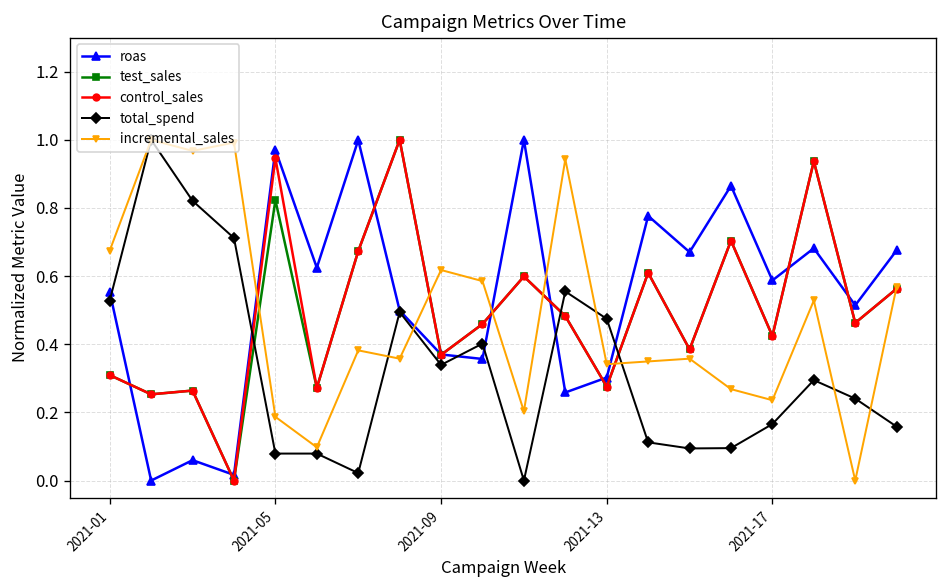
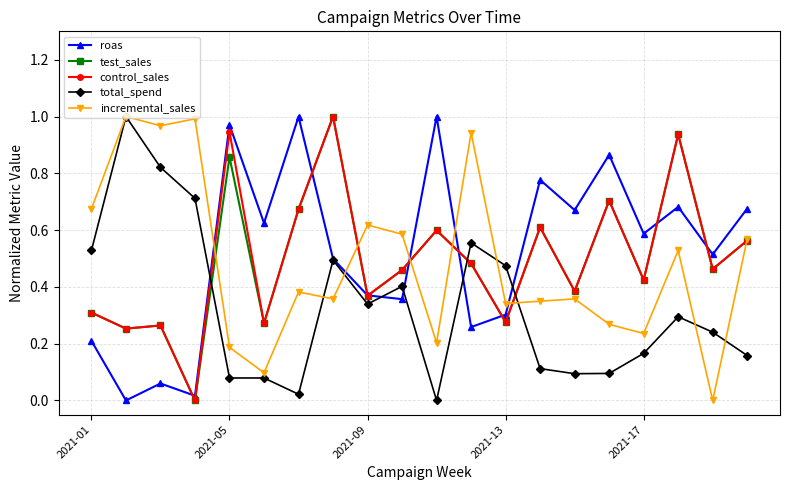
  {
    "roas": {
-     "2021-01": 0.55,
+     "2021-01": 0.21,
      "2021-05": 0.97,
      "2021-13": 0.30,
      "2021-17": 0.59
    },
    "test_sales": {
-     "2021-05": 0.82
+     "2021-05": 0.86
    },
    "control_sales": {
      "2021-05": 0.95
    },
    "total_spend": {
      "2021-01": 0.53,
      "2021-05": 0.08,
      "2021-09": 0.34,
      "2021-13": 0.47,
      "2021-17": 0.17
    },
    "incremental_sales": {
      "2021-01": 0.67,
      "2021-05": 0.19,
      "2021-09": 0.62,
      "2021-13": 0.34,
      "2021-17": 0.24
    }
  }
